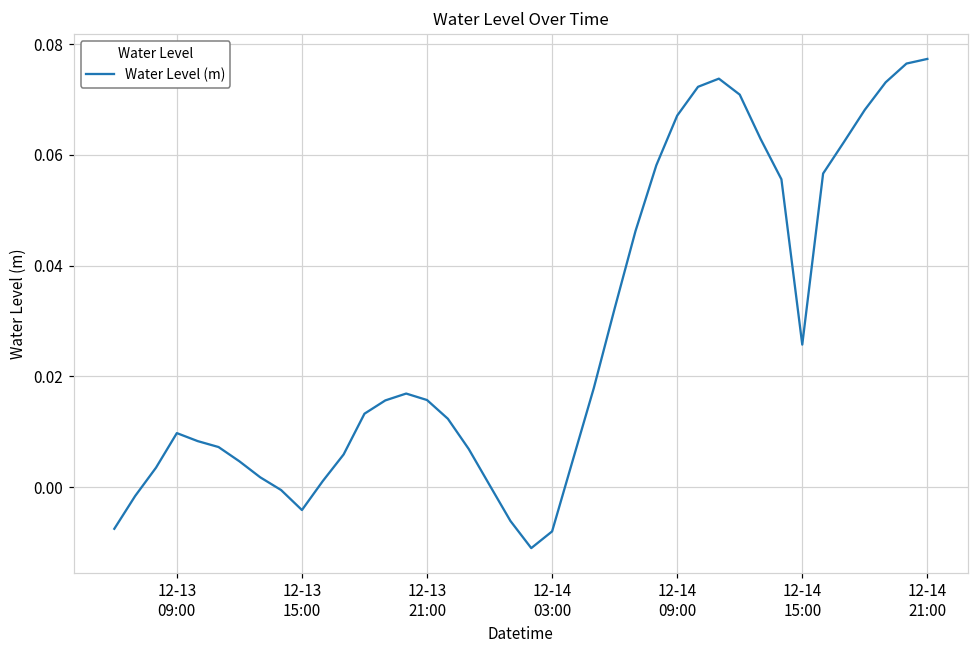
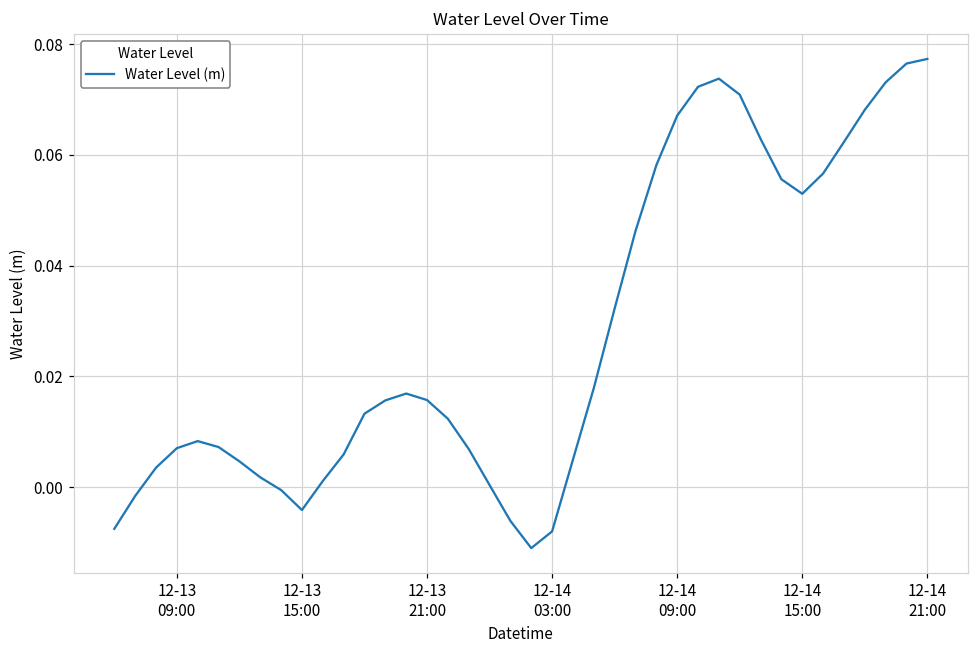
  {
-   "12-13 09:00": 0.010,
+   "12-13 09:00": 0.007,
    "12-13 15:00": -0.004,
    "12-13 21:00": 0.016,
    "12-14 03:00": -0.008,
    "12-14 09:00": 0.067,
-   "12-14 15:00": 0.026,
+   "12-14 15:00": 0.053,
    "12-14 21:00": 0.077
  }
